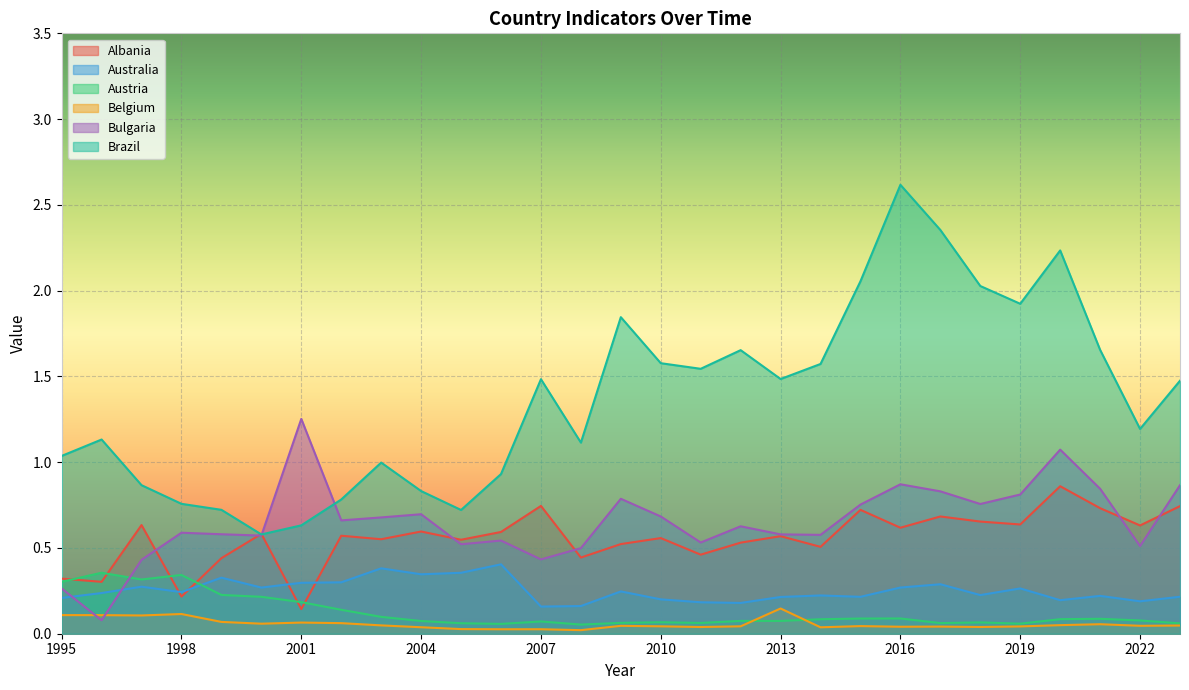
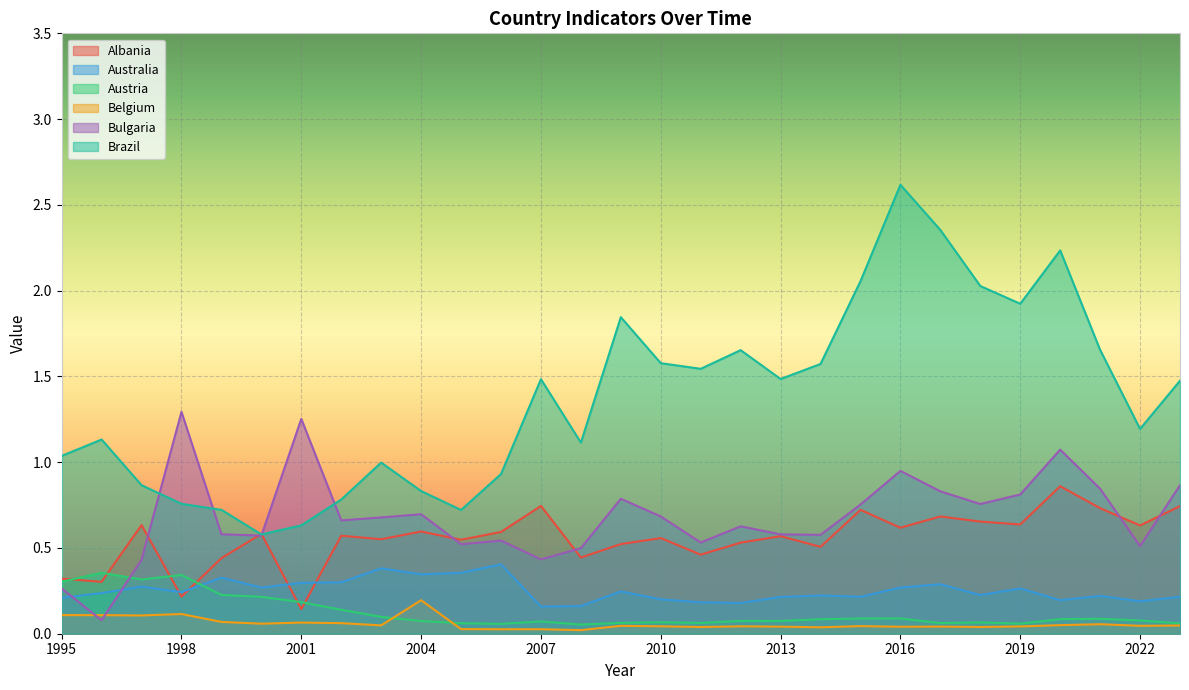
  {
    "Albania": {
      "1995": 0.32,
      "1998": 0.22,
      "2001": 0.14,
      "2004": 0.60,
      "2007": 0.74,
      "2010": 0.56,
      "2016": 0.62,
      "2019": 0.64,
      "2022": 0.63
    },
    "Belgium": {
      "1995": 0.11,
      "1998": 0.11,
      "2001": 0.07,
-     "2004": 0.04,
+     "2004": 0.20,
      "2007": 0.03,
      "2010": 0.04,
-     "2013": 0.15,
+     "2013": 0.04,
      "2016": 0.04,
      "2019": 0.04,
      "2022": 0.05
    },
    "Bulgaria": {
      "1995": 0.26,
-     "1998": 0.59,
+     "1998": 1.29,
      "2001": 1.25,
      "2004": 0.70,
      "2007": 0.43,
      "2010": 0.68,
-     "2016": 0.87,
+     "2016": 0.95,
      "2019": 0.81,
      "2022": 0.51
    }
  }
